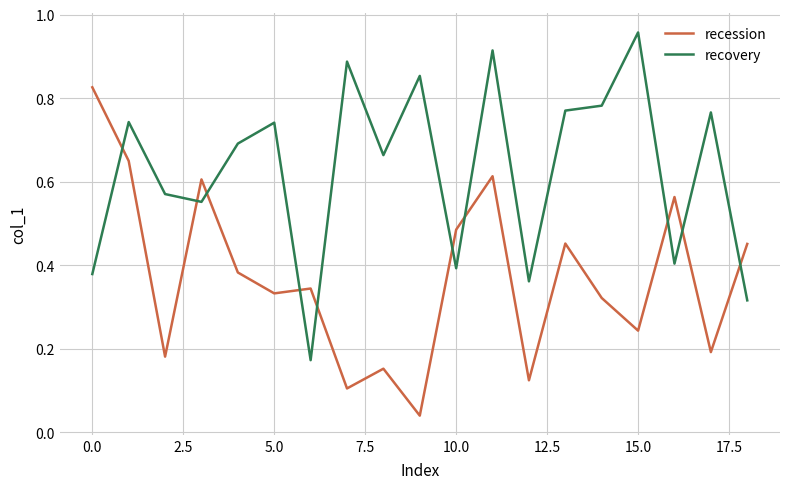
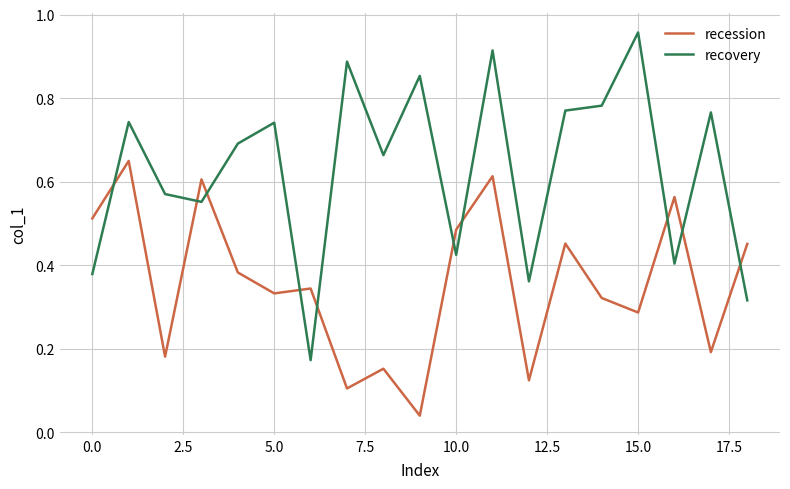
  {
    "recession": {
-     "0.0": 0.83,
+     "0.0": 0.51,
      "5.0": 0.33,
      "10.0": 0.49,
-     "15.0": 0.24
+     "15.0": 0.29
    },
    "recovery": {
      "0.0": 0.38,
      "5.0": 0.74,
-     "10.0": 0.39,
+     "10.0": 0.43,
      "15.0": 0.96
    }
  }
